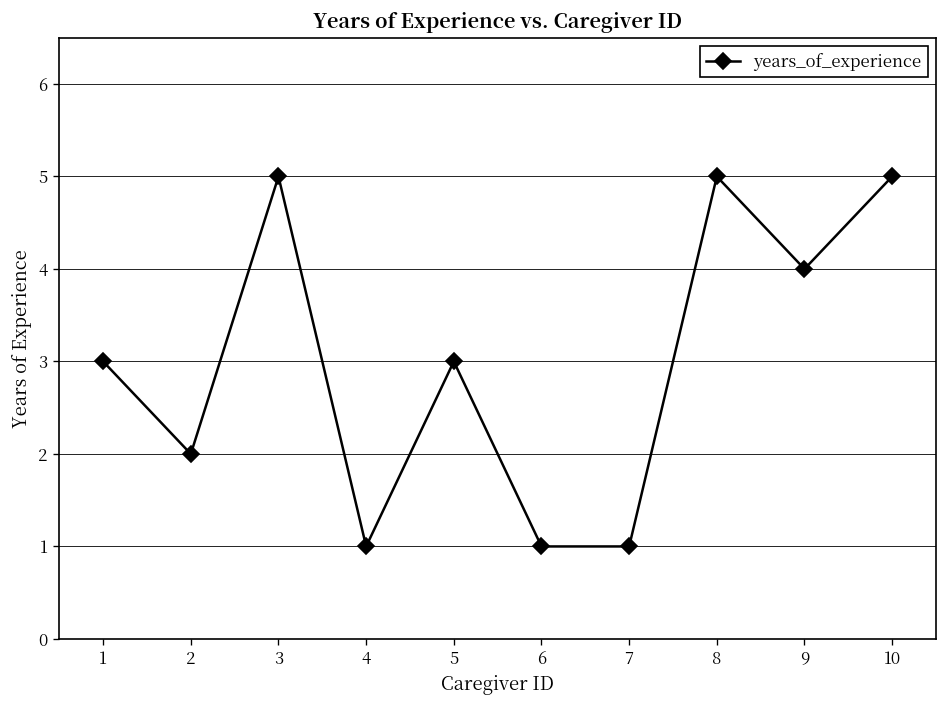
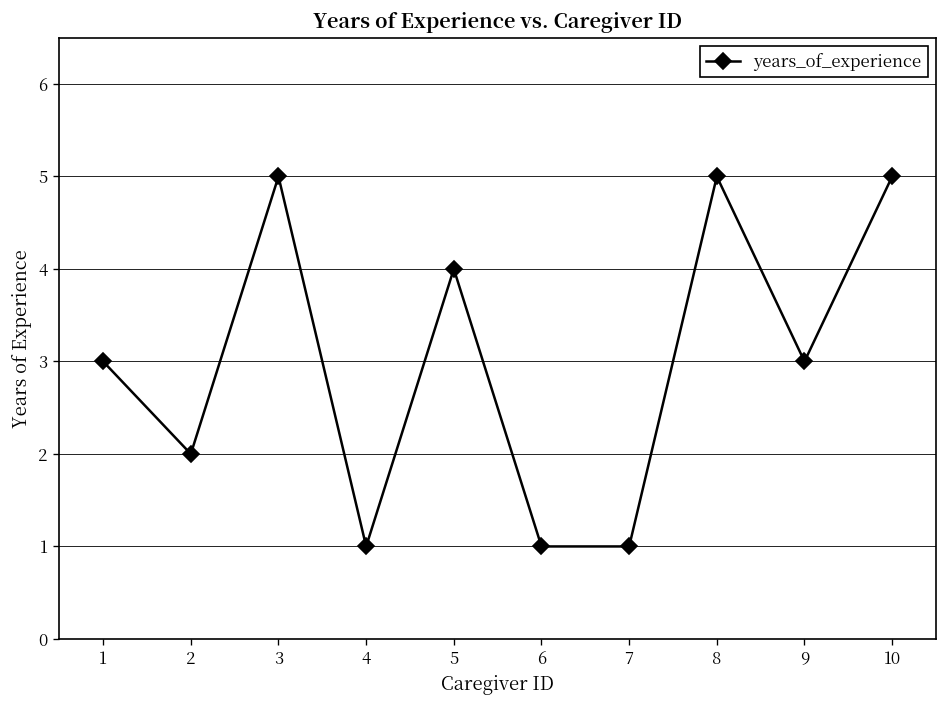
  {
    "1": 3,
    "2": 2,
    "3": 5,
    "4": 1,
-   "5": 3,
+   "5": 4,
    "6": 1,
    "7": 1,
    "8": 5,
-   "9": 4,
+   "9": 3,
    "10": 5
  }
